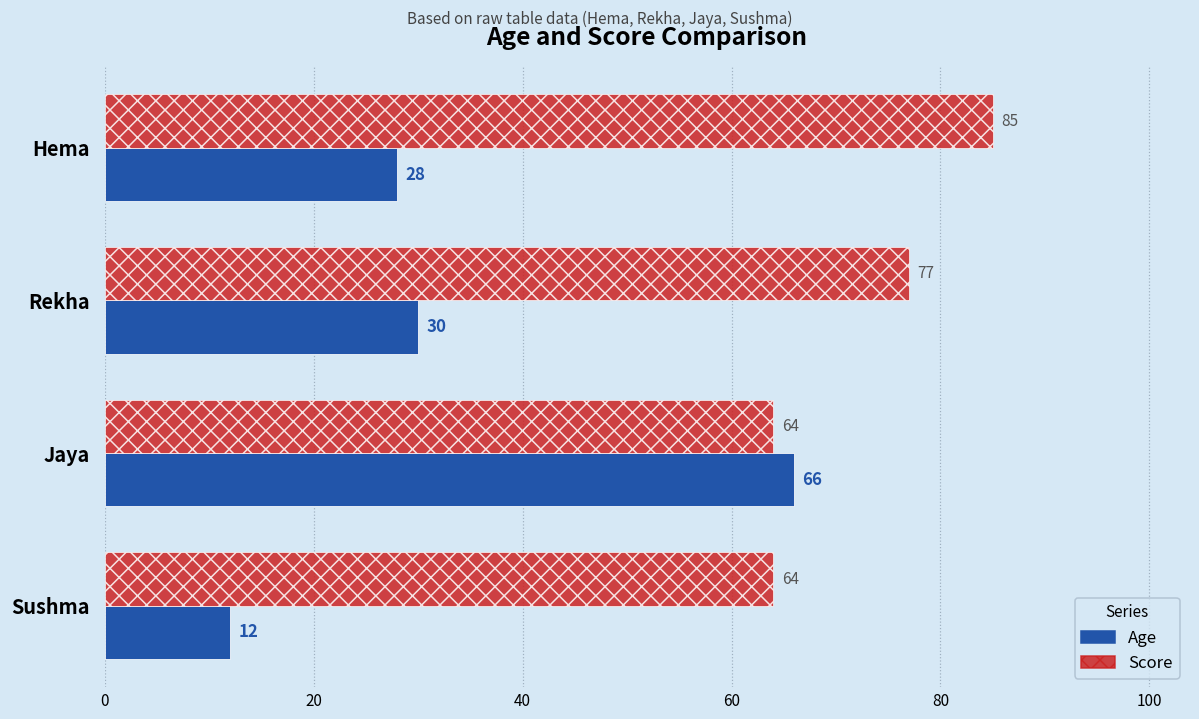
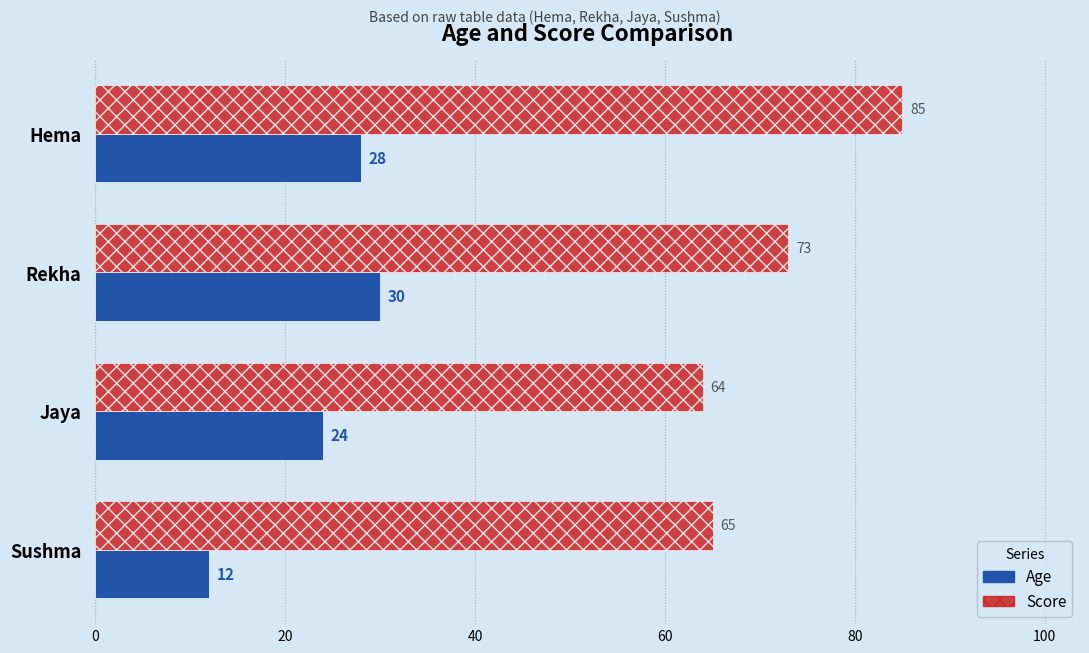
  {
    "Age": {
      "Hema": 28,
      "Rekha": 30,
-     "Jaya": 66,
+     "Jaya": 24,
      "Sushma": 12
    },
    "Score": {
      "Hema": 85,
-     "Rekha": 77,
+     "Rekha": 73,
      "Jaya": 64,
-     "Sushma": 64
+     "Sushma": 65
    }
  }
